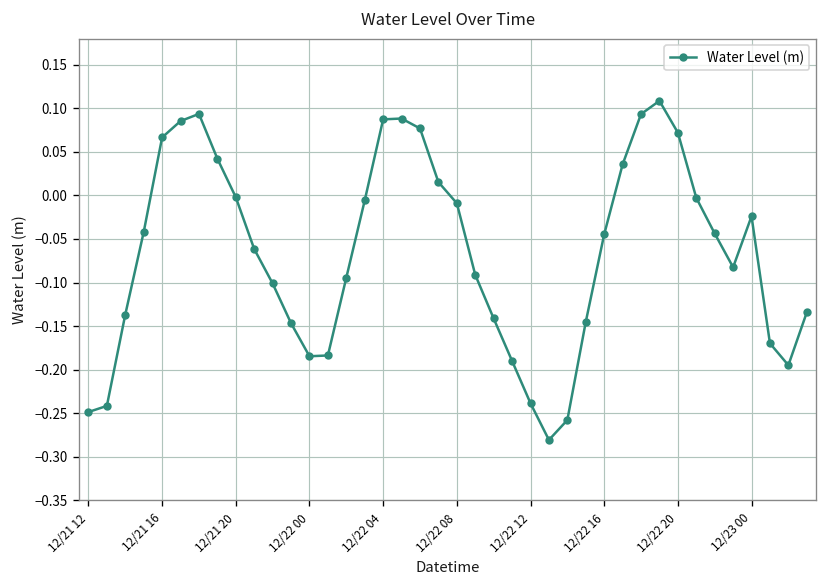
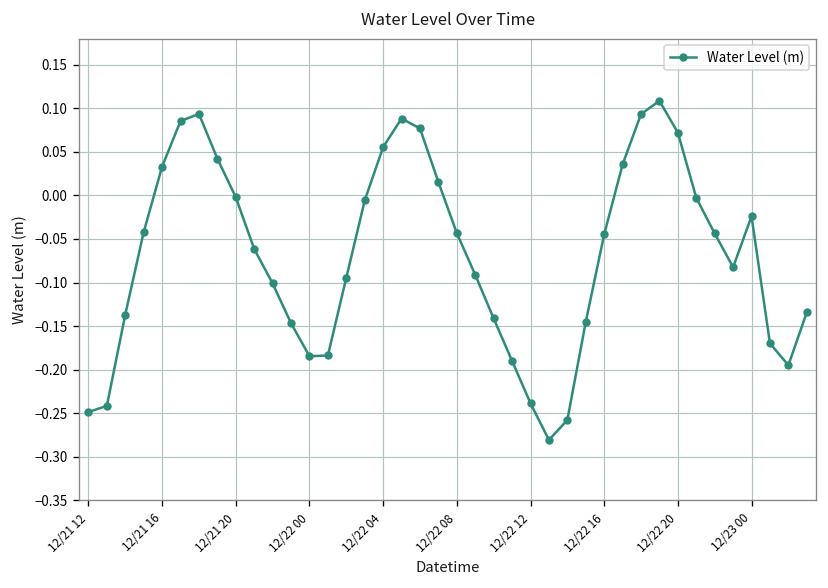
  {
    "12/21 12": -0.25,
-   "12/21 16": 0.07,
+   "12/21 16": 0.03,
    "12/21 20": 0.00,
    "12/22 00": -0.18,
-   "12/22 04": 0.09,
-   "12/22 08": -0.01,
+   "12/22 04": 0.06,
+   "12/22 08": -0.04,
    "12/22 12": -0.24,
    "12/22 16": -0.04,
    "12/22 20": 0.07,
    "12/23 00": -0.02
  }
